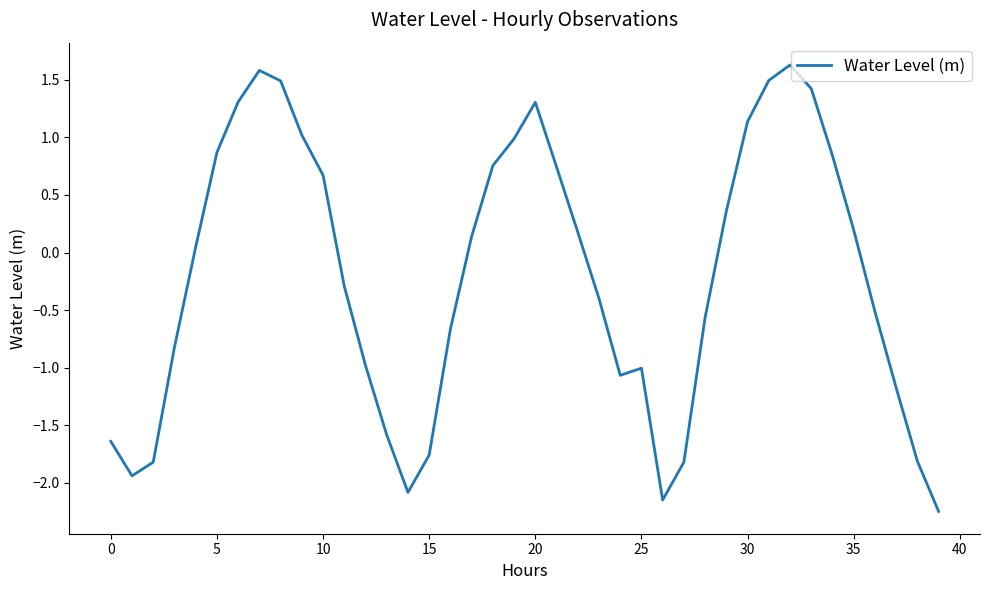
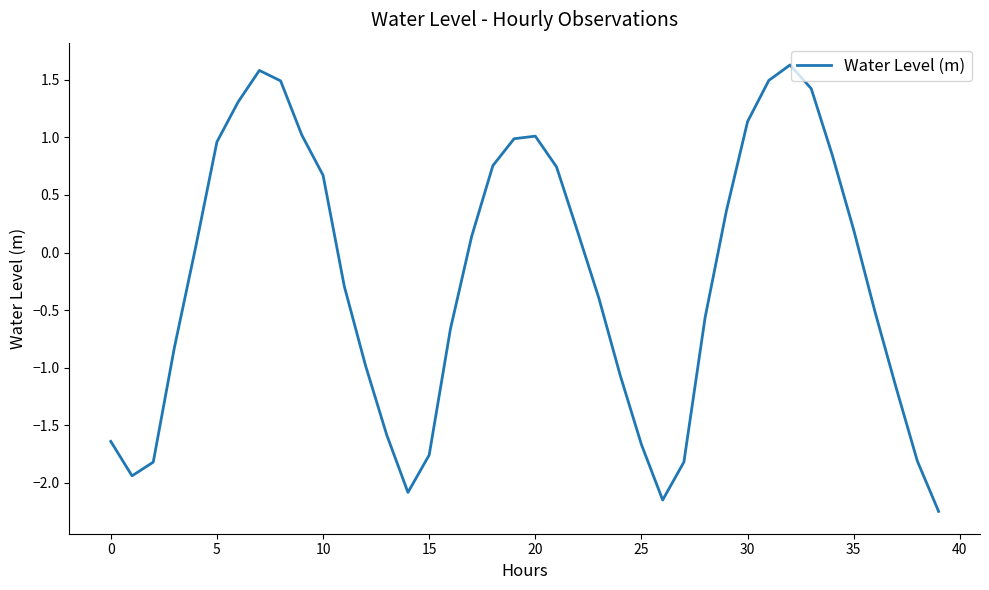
  {
    "0": -1.64,
-   "5": 0.87,
+   "5": 0.96,
    "10": 0.67,
    "15": -1.76,
-   "20": 1.30,
-   "25": -1.00,
+   "20": 1.01,
+   "25": -1.67,
    "30": 1.14,
    "35": 0.20
  }
